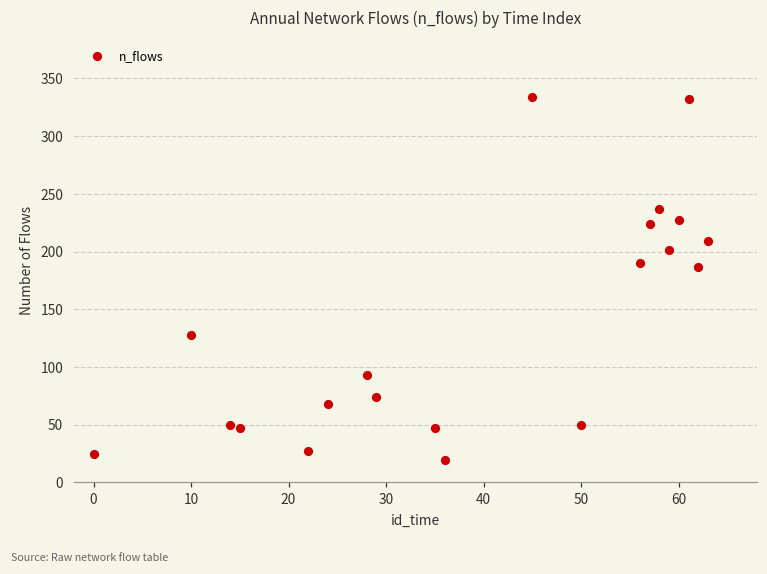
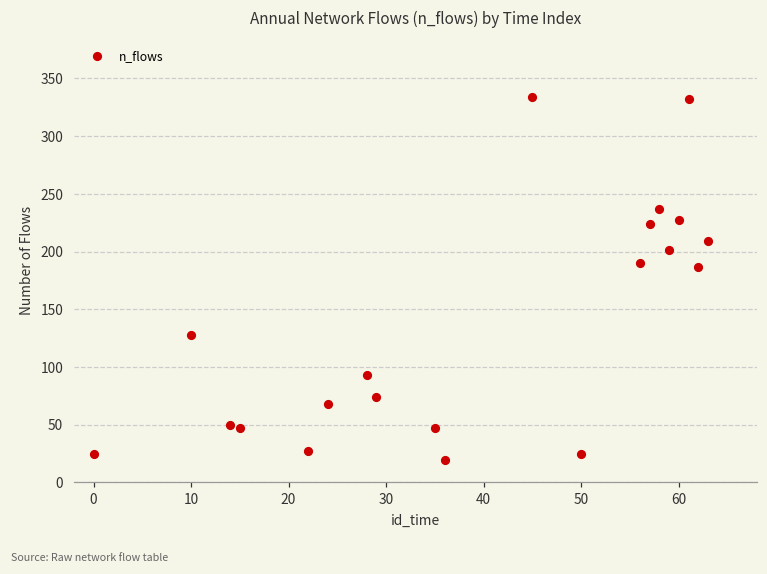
  {
    "0": 25,
    "10": 128,
-   "50": 50,
+   "50": 25,
    "60": 227
  }
